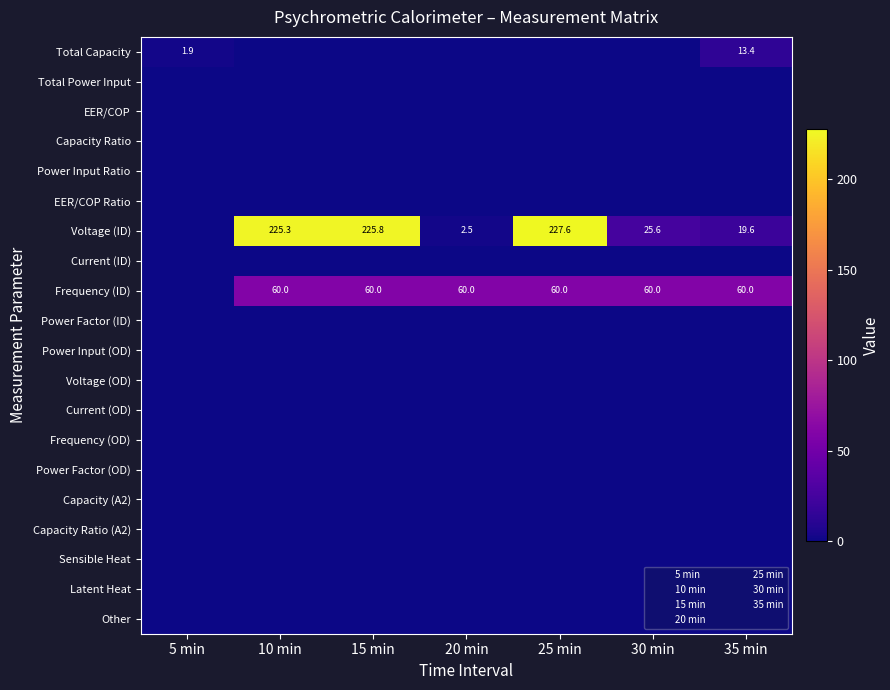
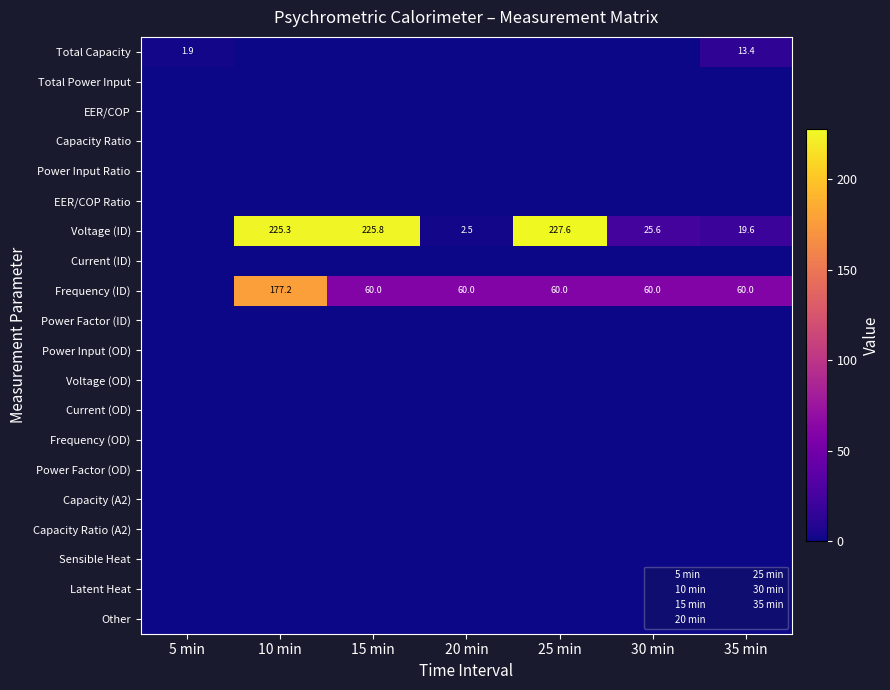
  {
    "Total Capacity": {
      "5 min": 1.9,
      "35 min": 13.4
    },
    "Voltage (ID)": {
      "10 min": 225.3,
      "15 min": 225.8,
      "20 min": 2.5,
      "25 min": 227.6,
      "30 min": 25.6,
      "35 min": 19.6
    },
    "Frequency (ID)": {
-     "10 min": 60.0,
+     "10 min": 177.2,
      "15 min": 60.0,
      "20 min": 60.0,
      "25 min": 60.0,
      "30 min": 60.0,
      "35 min": 60.0
    }
  }
